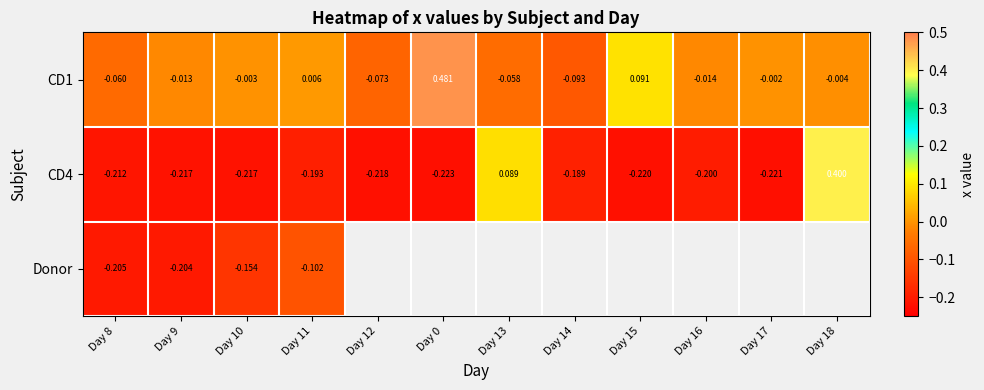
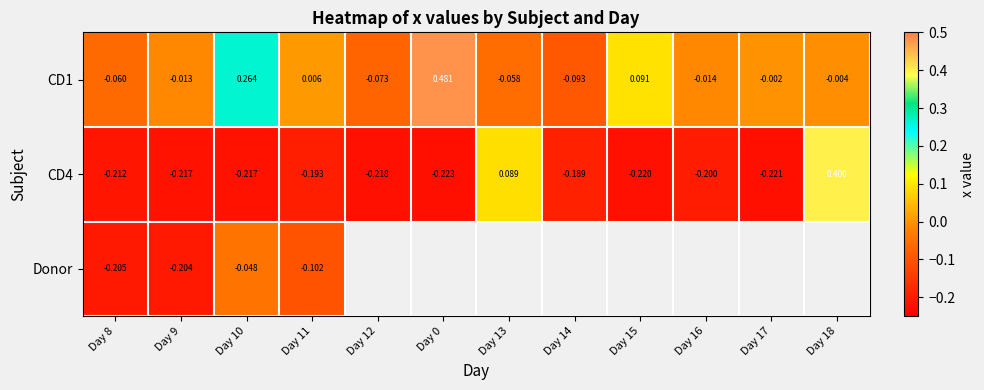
  {
    "CD1": {
      "Day 8": -0.060,
      "Day 9": -0.013,
-     "Day 10": -0.003,
+     "Day 10": 0.264,
      "Day 11": 0.006,
      "Day 12": -0.073,
      "Day 0": 0.481,
      "Day 13": -0.058,
      "Day 14": -0.093,
      "Day 15": 0.091,
      "Day 16": -0.014,
      "Day 17": -0.002,
      "Day 18": -0.004
    },
    "CD4": {
      "Day 8": -0.212,
      "Day 9": -0.217,
      "Day 10": -0.217,
      "Day 11": -0.193,
      "Day 12": -0.218,
      "Day 0": -0.223,
      "Day 13": 0.089,
      "Day 14": -0.189,
      "Day 15": -0.220,
      "Day 16": -0.200,
      "Day 17": -0.221,
      "Day 18": 0.400
    },
    "Donor": {
      "Day 8": -0.205,
      "Day 9": -0.204,
-     "Day 10": -0.154,
+     "Day 10": -0.048,
      "Day 11": -0.102
    }
  }
